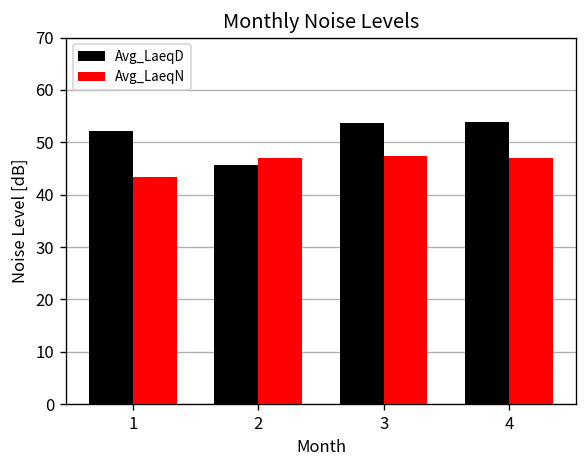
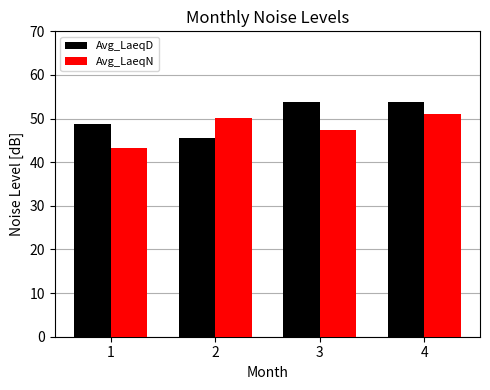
  {
    "Avg_LaeqD": {
-     "1": 52,
+     "1": 49,
      "2": 46,
      "3": 54,
      "4": 54
    },
    "Avg_LaeqN": {
      "1": 43,
-     "2": 47,
+     "2": 50,
      "3": 47,
-     "4": 47
+     "4": 51
    }
  }
